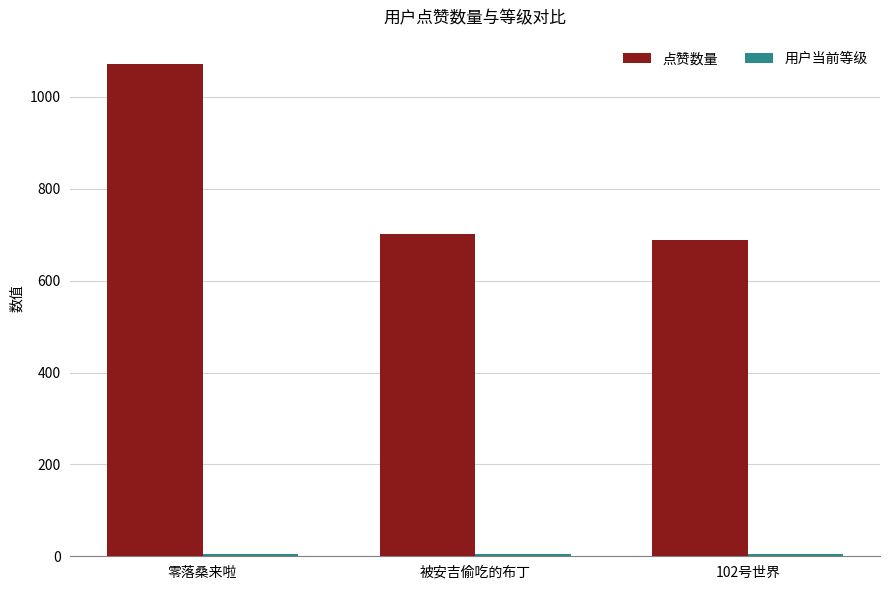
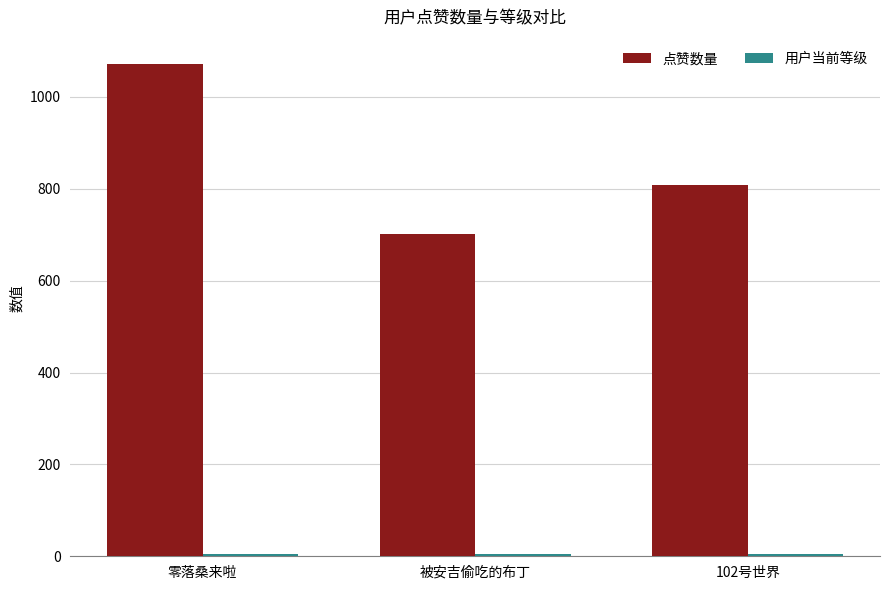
  {
    "点赞数量": {
      "零落桑来啦": 1070,
      "被安吉偷吃的布丁": 700,
-     "102号世界": 690
+     "102号世界": 810
    }
  }
